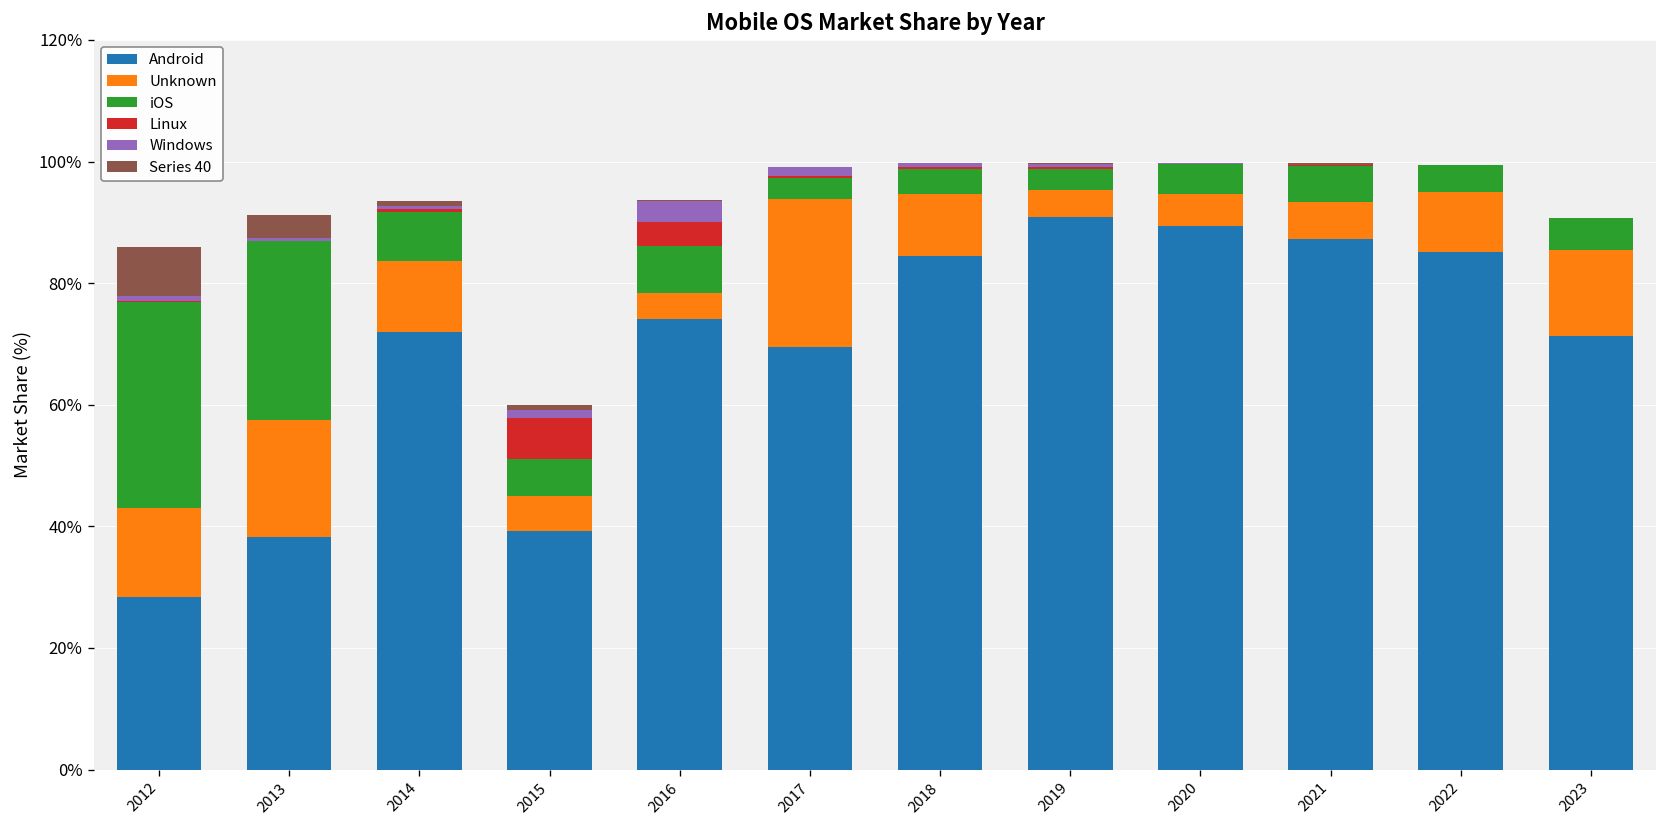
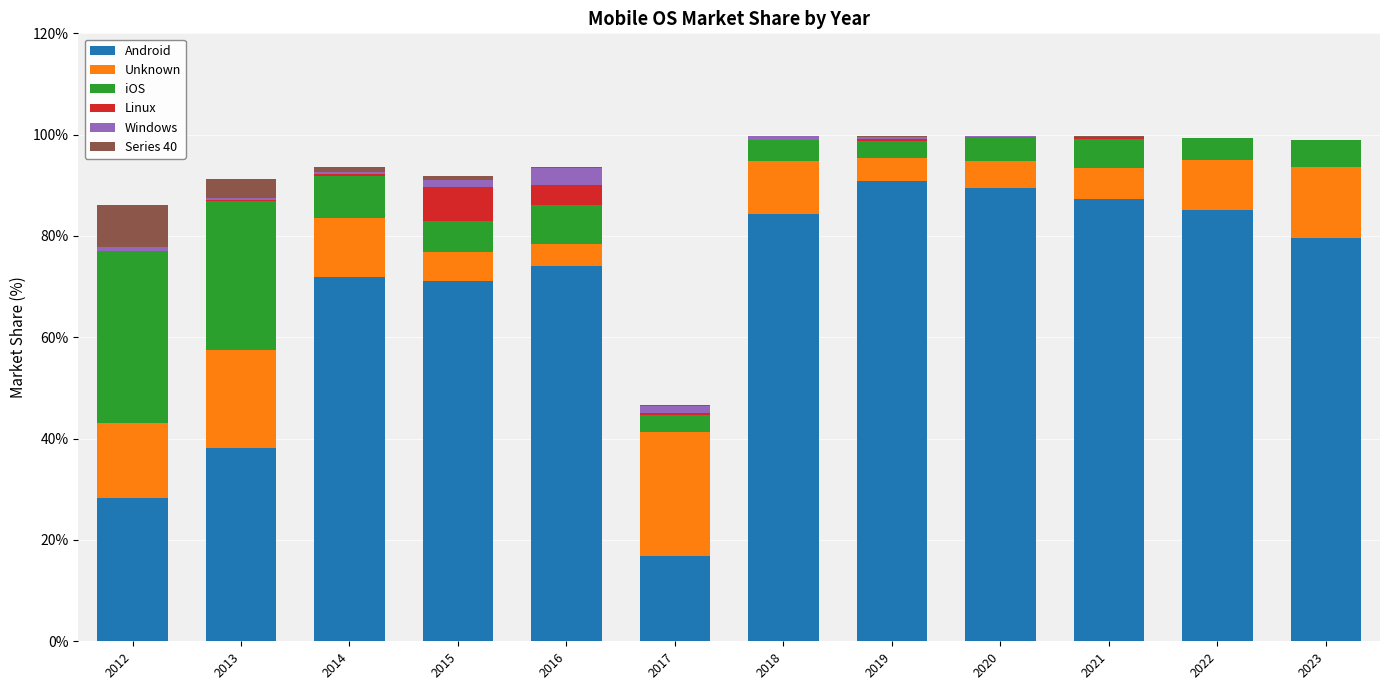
  {
    "Android": {
      "2012": "28%",
      "2013": "38%",
      "2014": "72%",
-     "2015": "39%",
+     "2015": "71%",
      "2016": "74%",
-     "2017": "69%",
+     "2017": "17%",
      "2018": "84%",
      "2019": "91%",
      "2020": "89%",
      "2021": "87%",
      "2022": "85%",
-     "2023": "71%"
+     "2023": "80%"
    },
    "Unknown": {
      "2012": "15%",
      "2013": "19%",
      "2014": "12%",
      "2015": "6%",
      "2016": "4%",
      "2017": "24%",
      "2018": "10%",
      "2019": "4%",
      "2020": "5%",
      "2021": "6%",
      "2022": "10%",
      "2023": "14%"
    },
    "iOS": {
      "2012": "34%",
      "2013": "29%",
      "2014": "8%",
      "2015": "6%",
      "2016": "8%",
      "2017": "3%",
      "2018": "4%",
      "2019": "3%",
      "2020": "5%",
      "2021": "6%",
      "2022": "4%",
      "2023": "5%"
    },
    "Linux": {
      "2015": "7%",
      "2016": "4%"
    },
    "Windows": {
      "2012": "1%",
      "2014": "1%",
      "2015": "1%",
      "2016": "3%",
      "2017": "1%",
      "2018": "1%",
      "2023": "0%"
    },
    "Series 40": {
      "2012": "8%",
      "2013": "4%",
      "2014": "1%",
      "2015": "1%"
    }
  }
